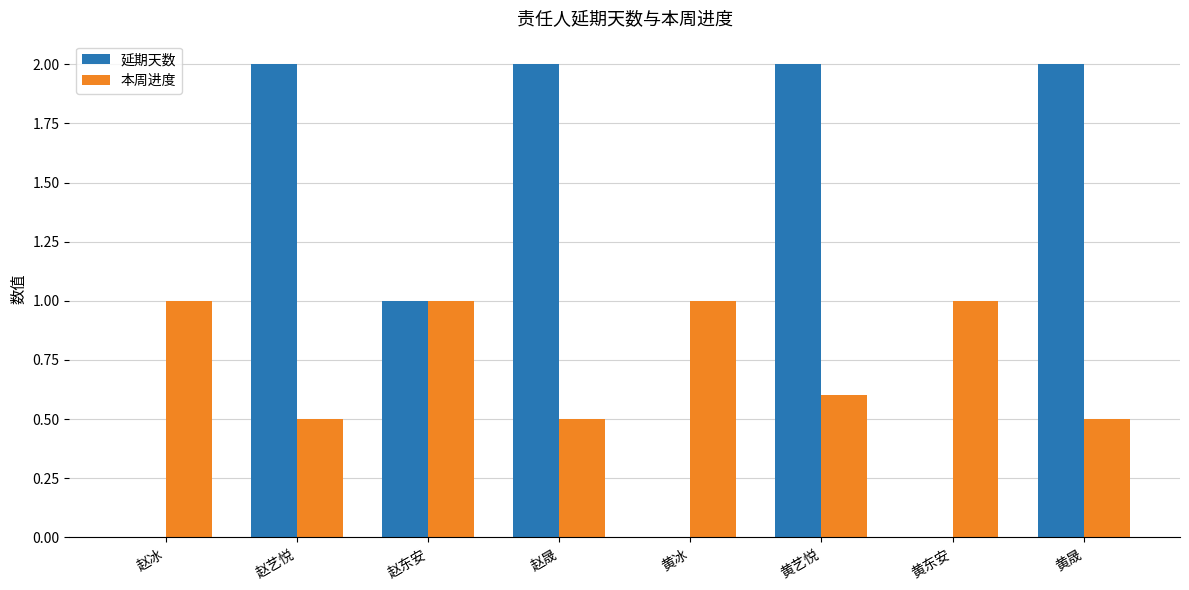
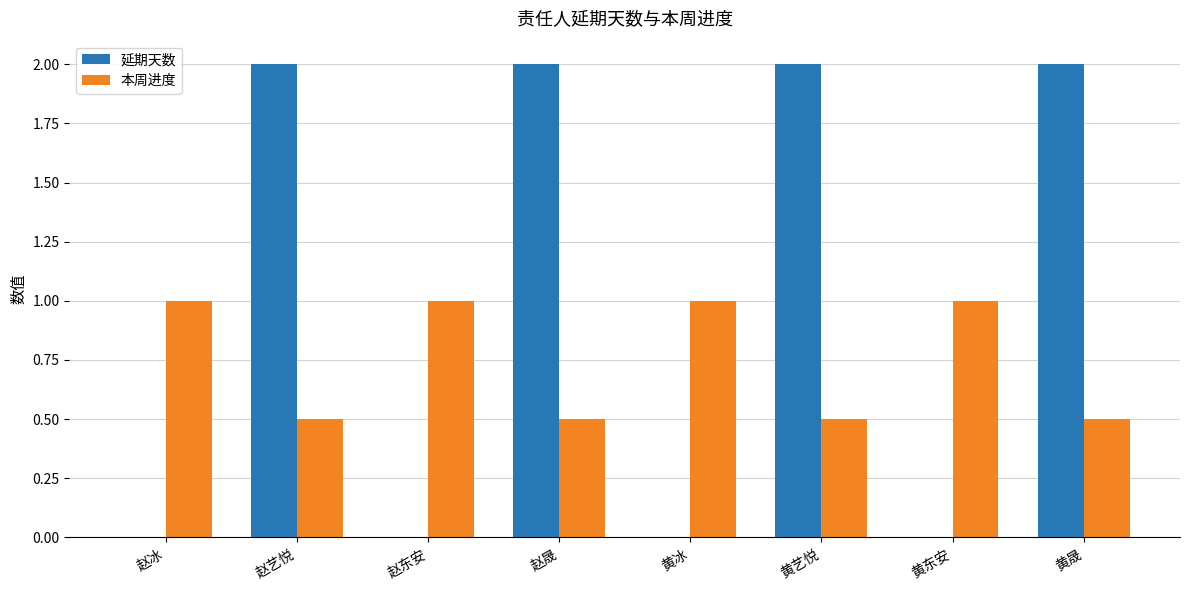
  {
    "延期天数": {
      "赵冰": 0,
      "赵艺悦": 2,
-     "赵东安": 1,
+     "赵东安": 0,
      "赵晟": 2,
      "黄冰": 0,
      "黄艺悦": 2,
      "黄东安": 0,
      "黄晟": 2
    },
    "本周进度": {
      "赵冰": 1.0,
      "赵艺悦": 0.5,
      "赵东安": 1.0,
      "赵晟": 0.5,
      "黄冰": 1.0,
-     "黄艺悦": 0.6,
+     "黄艺悦": 0.5,
      "黄东安": 1.0,
      "黄晟": 0.5
    }
  }
